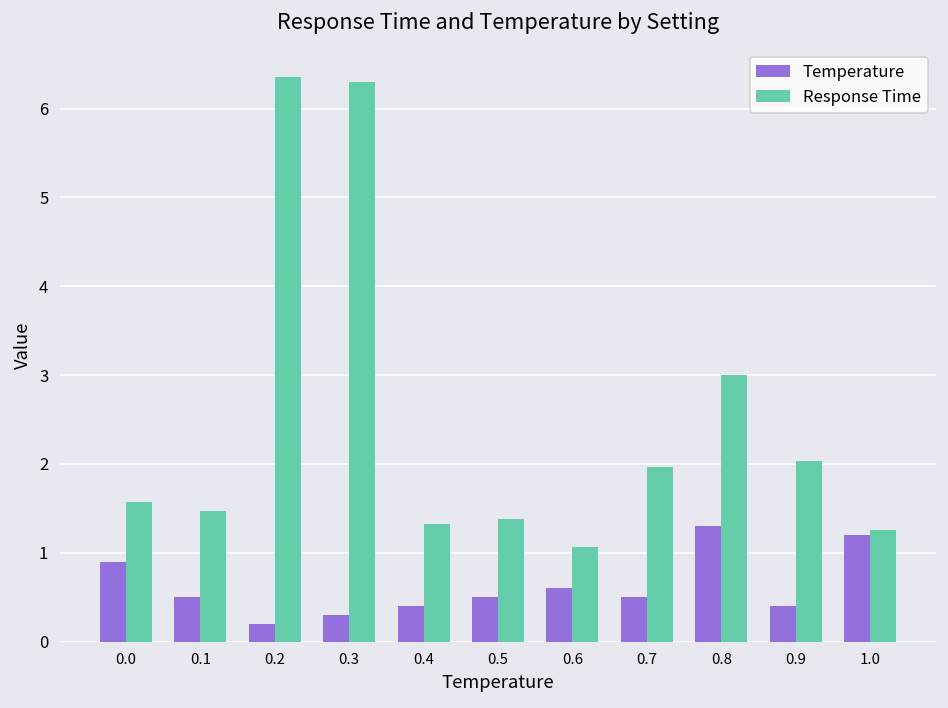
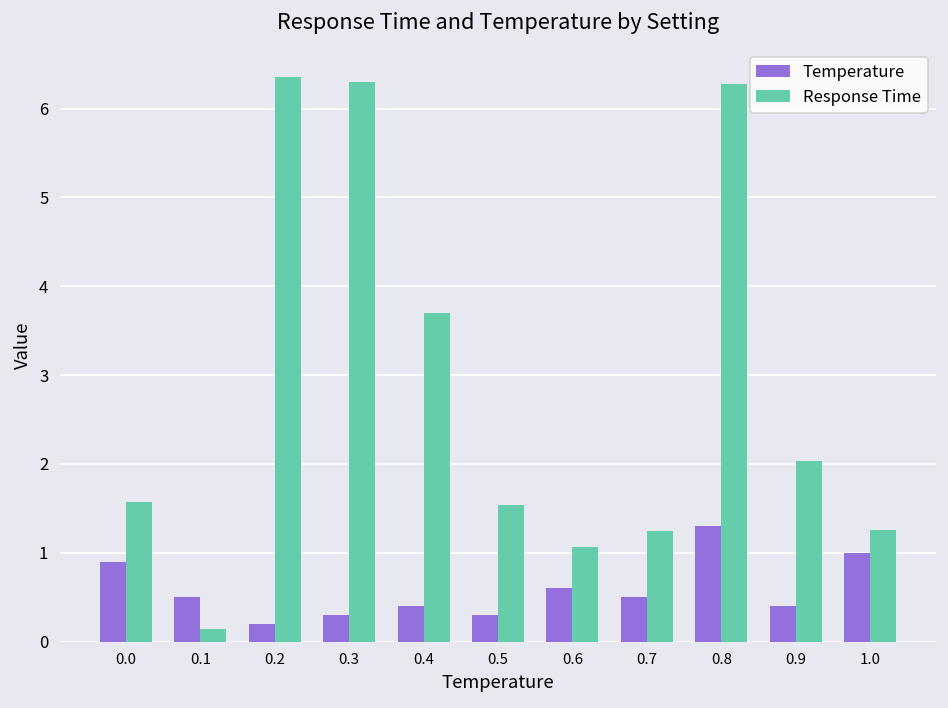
  {
    "Temperature": {
      "0.0": 0.9,
      "0.1": 0.5,
      "0.2": 0.2,
      "0.3": 0.3,
      "0.4": 0.4,
-     "0.5": 0.5,
+     "0.5": 0.3,
      "0.6": 0.6,
      "0.7": 0.5,
      "0.8": 1.3,
      "0.9": 0.4,
-     "1.0": 1.2
+     "1.0": 1.0
    },
    "Response Time": {
      "0.0": 1.6,
-     "0.1": 1.5,
+     "0.1": 0.1,
      "0.2": 6.4,
      "0.3": 6.3,
-     "0.4": 1.3,
-     "0.5": 1.4,
+     "0.4": 3.7,
+     "0.5": 1.5,
      "0.6": 1.1,
-     "0.7": 2.0,
-     "0.8": 3.0,
+     "0.7": 1.2,
+     "0.8": 6.3,
      "0.9": 2.0,
      "1.0": 1.3
    }
  }
